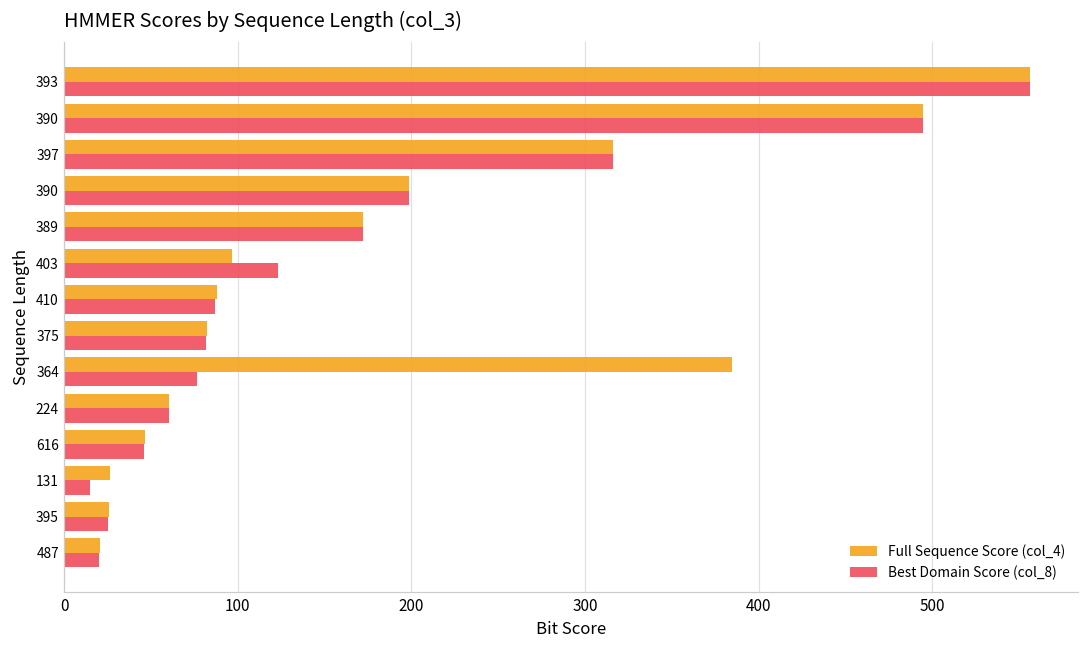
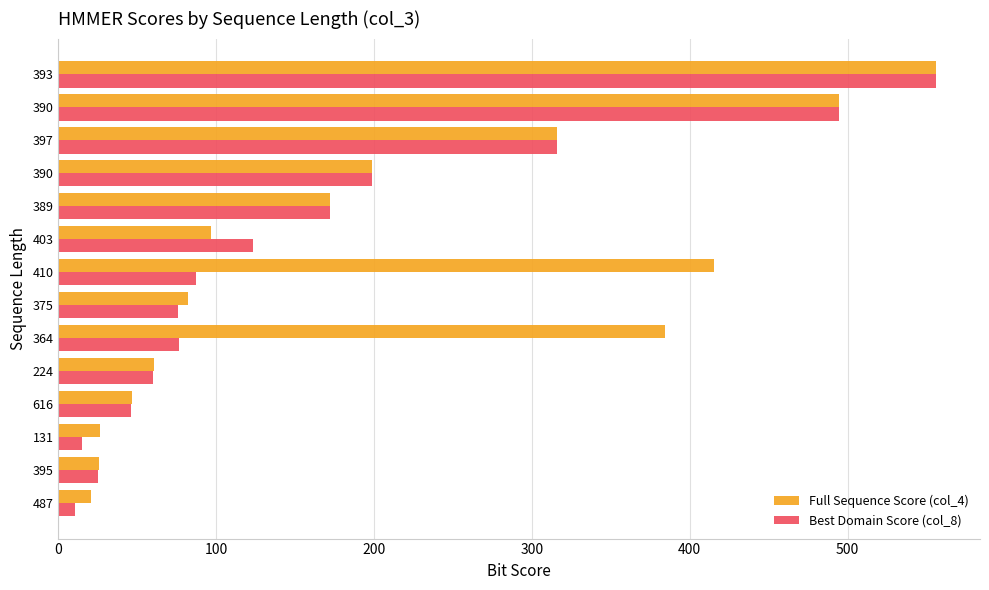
  {
    "Full Sequence Score (col_4)": {
      "393": 556,
      "397": 316,
      "389": 172,
      "403": 97,
-     "410": 88,
+     "410": 416,
      "375": 82,
      "364": 385,
      "224": 61,
      "616": 47,
      "131": 26,
      "395": 26,
      "487": 21
    },
    "Best Domain Score (col_8)": {
      "393": 556,
      "397": 316,
      "389": 172,
      "403": 123,
      "410": 87,
-     "375": 82,
+     "375": 76,
      "364": 77,
      "224": 60,
      "616": 46,
      "131": 15,
      "395": 25,
-     "487": 20
+     "487": 10
    }
  }
